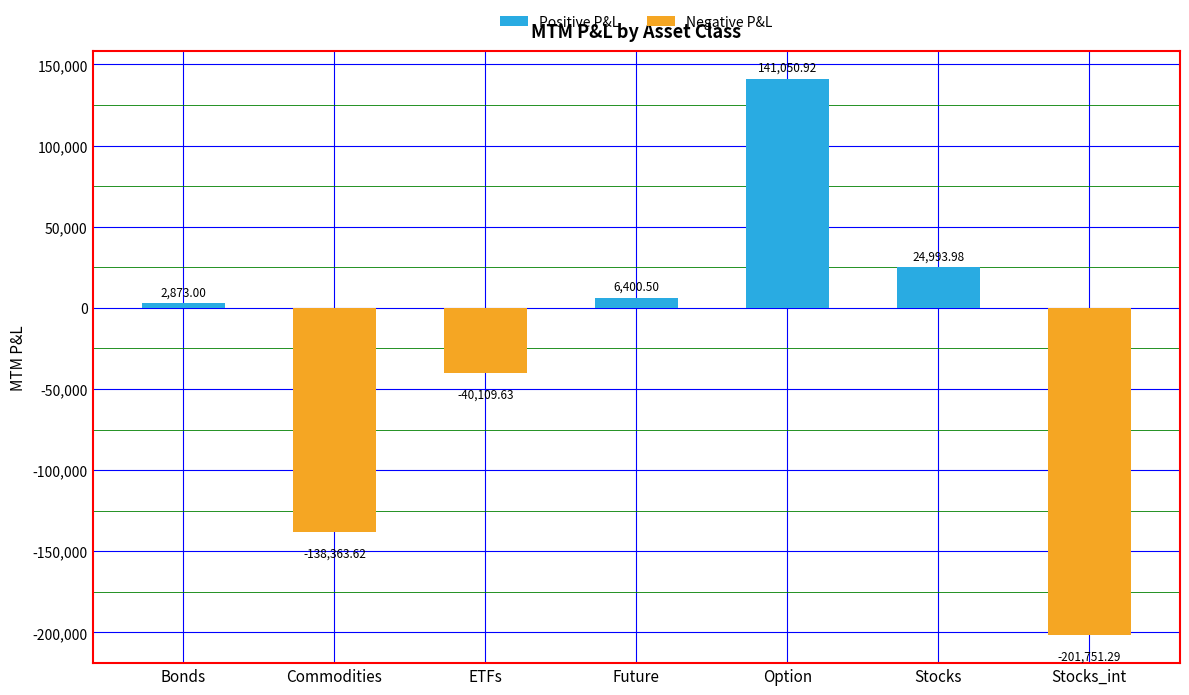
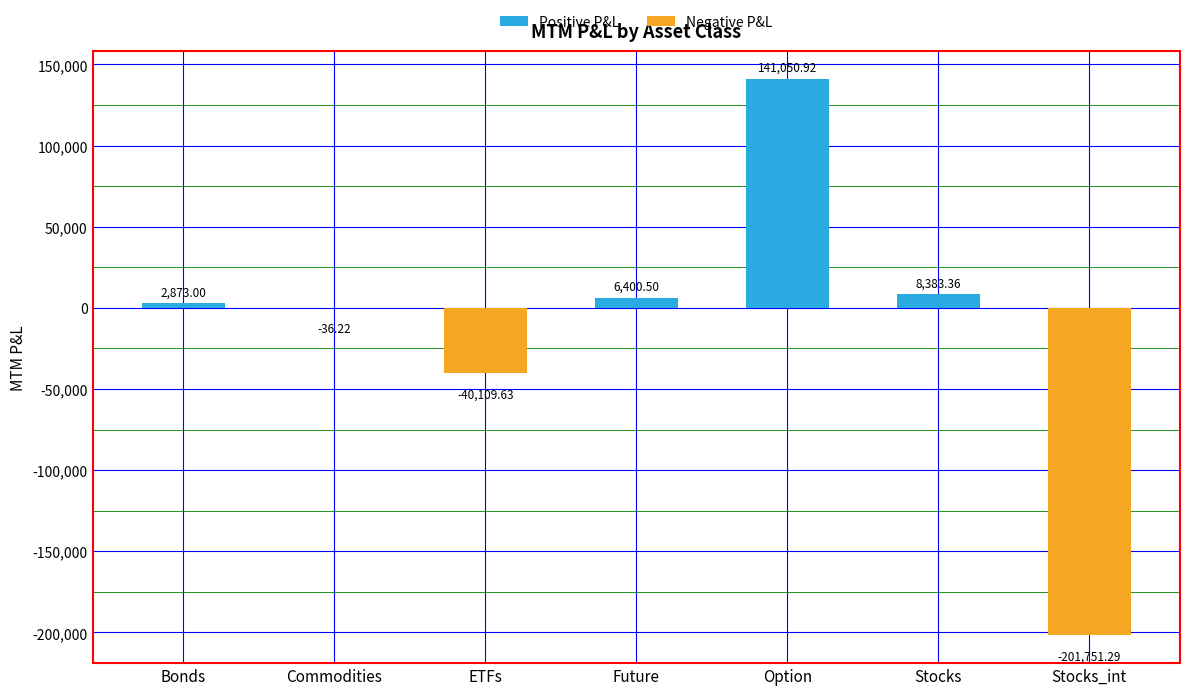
  {
    "Positive P&L": {
      "Bonds": "2,873.00",
      "Future": "6,400.50",
      "Option": "141,050.92",
-     "Stocks": "24,993.98"
+     "Stocks": "8,383.36"
    },
    "Negative P&L": {
-     "Commodities": "-138,363.62",
+     "Commodities": "-36.22",
      "ETFs": "-40,109.63",
      "Stocks_int": "-201,751.29"
    }
  }
